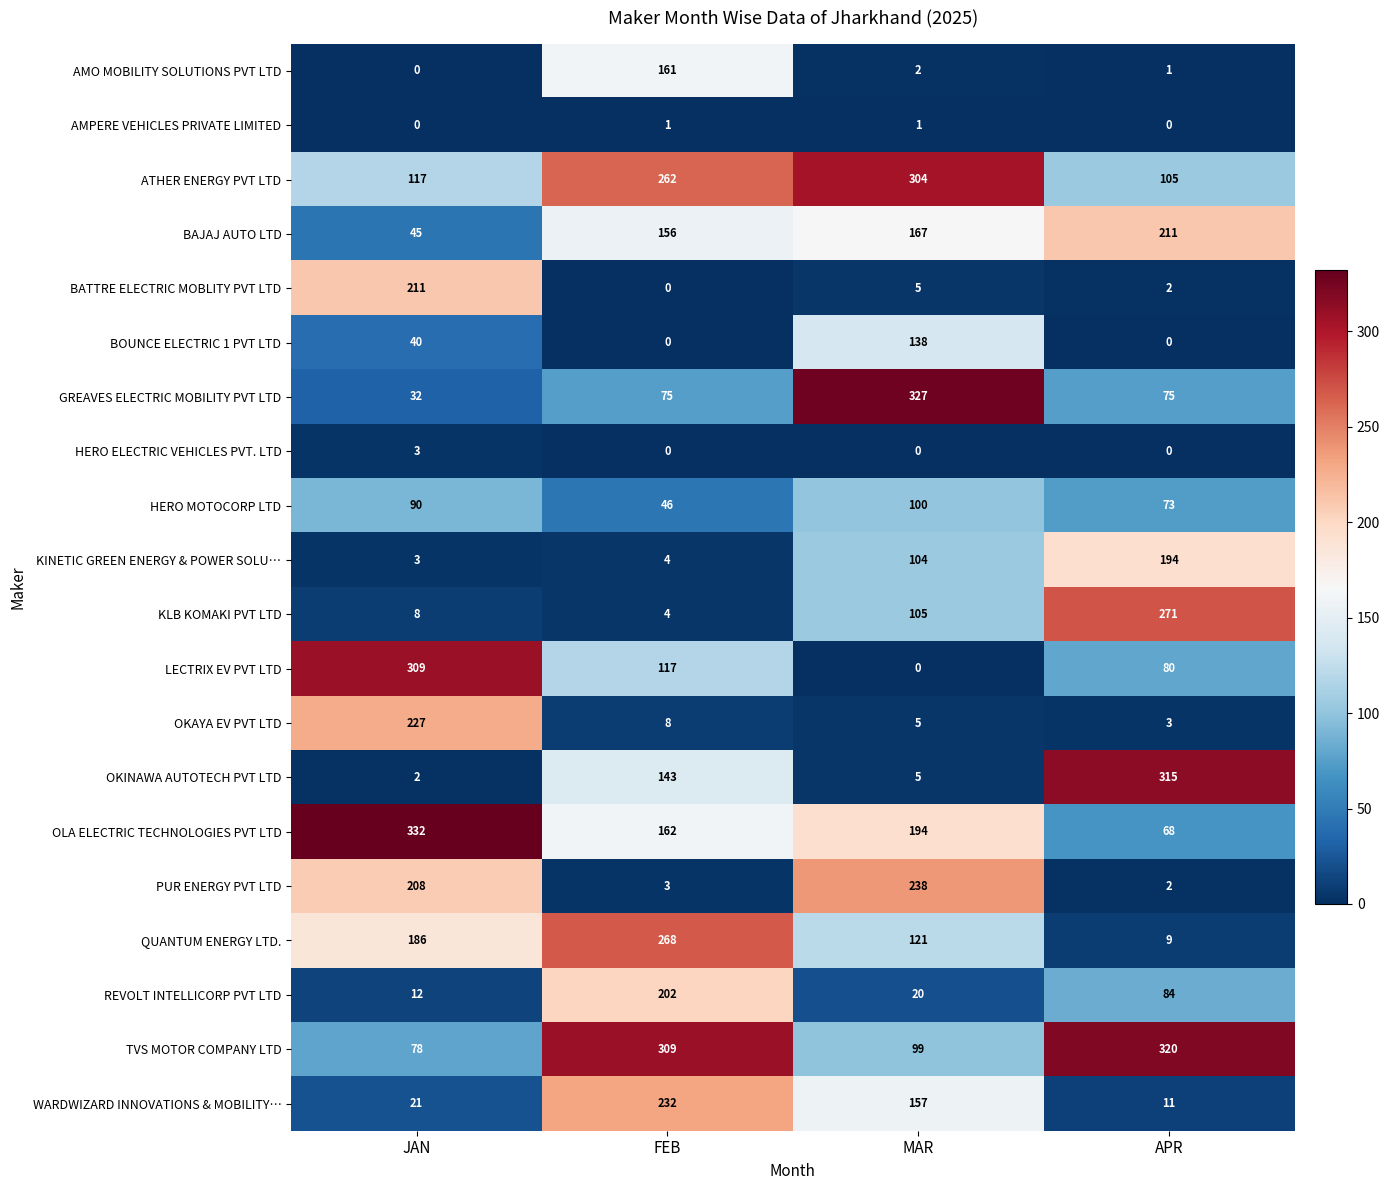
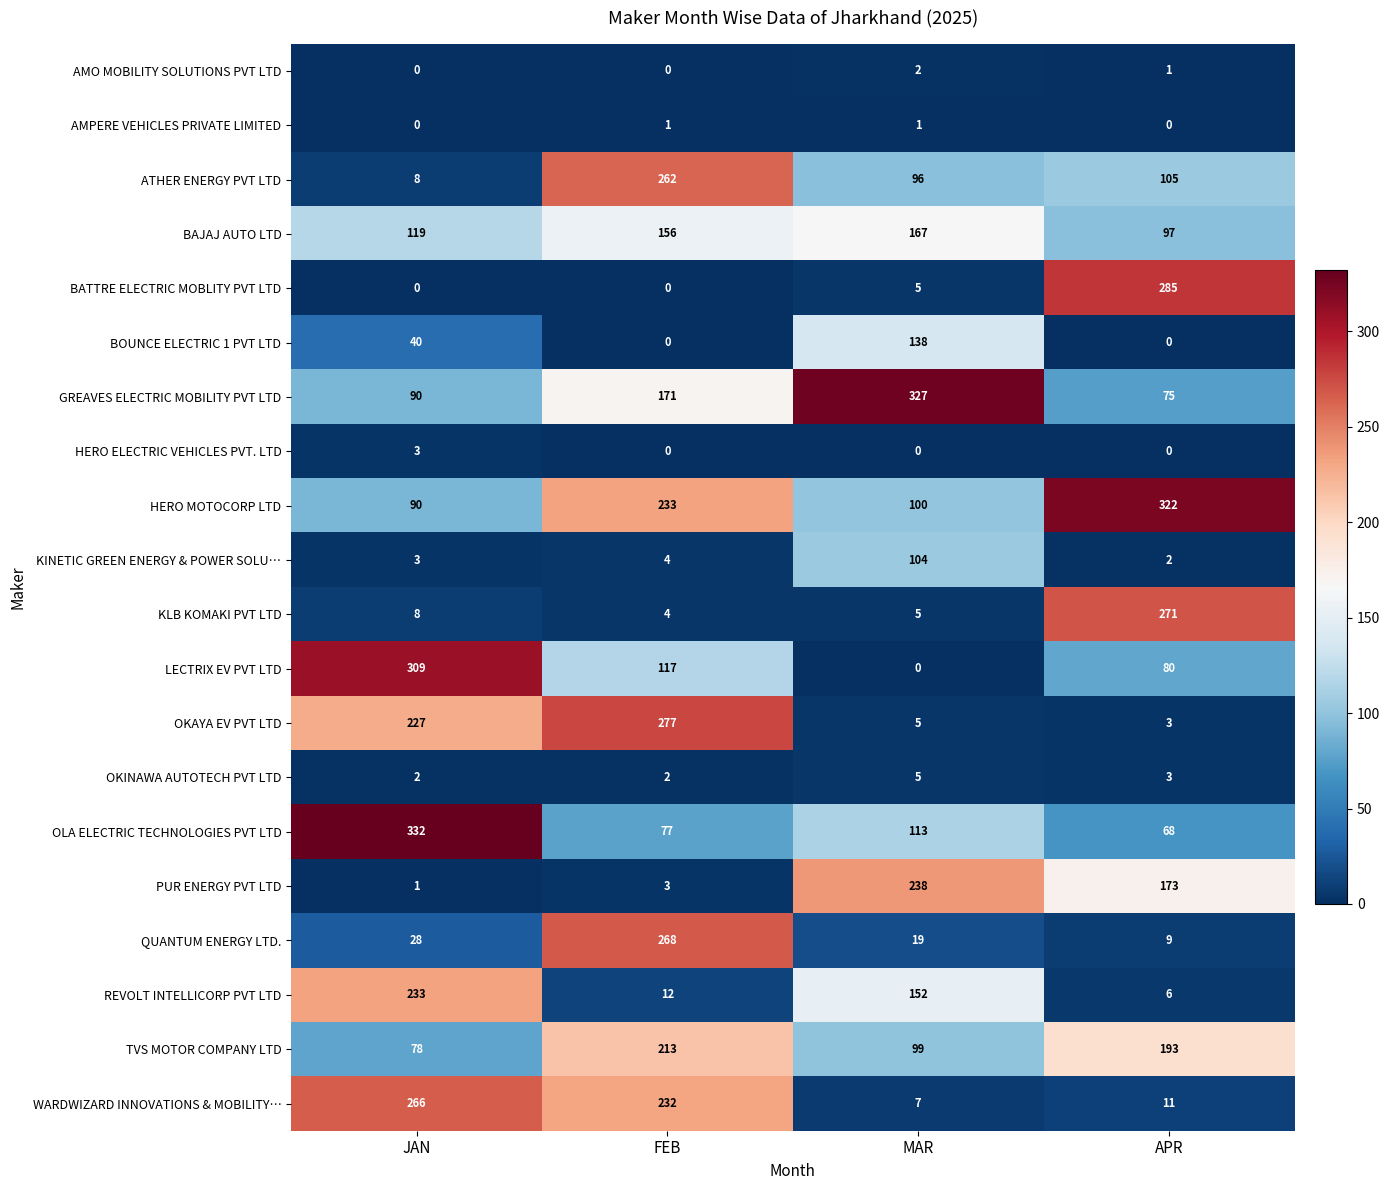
  {
    "AMO MOBILITY SOLUTIONS PVT LTD": {
      "JAN": 0,
-     "FEB": 161,
+     "FEB": 0,
      "MAR": 2,
      "APR": 1
    },
    "AMPERE VEHICLES PRIVATE LIMITED": {
      "JAN": 0,
      "FEB": 1,
      "MAR": 1,
      "APR": 0
    },
    "ATHER ENERGY PVT LTD": {
-     "JAN": 117,
+     "JAN": 8,
      "FEB": 262,
-     "MAR": 304,
+     "MAR": 96,
      "APR": 105
    },
    "BAJAJ AUTO LTD": {
-     "JAN": 45,
+     "JAN": 119,
      "FEB": 156,
      "MAR": 167,
-     "APR": 211
+     "APR": 97
    },
    "BATTRE ELECTRIC MOBLITY PVT LTD": {
-     "JAN": 211,
+     "JAN": 0,
      "FEB": 0,
      "MAR": 5,
-     "APR": 2
+     "APR": 285
    },
    "BOUNCE ELECTRIC 1 PVT LTD": {
      "JAN": 40,
      "FEB": 0,
      "MAR": 138,
      "APR": 0
    },
    "GREAVES ELECTRIC MOBILITY PVT LTD": {
-     "JAN": 32,
-     "FEB": 75,
+     "JAN": 90,
+     "FEB": 171,
      "MAR": 327,
      "APR": 75
    },
    "HERO ELECTRIC VEHICLES PVT. LTD": {
      "JAN": 3,
      "FEB": 0,
      "MAR": 0,
      "APR": 0
    },
    "HERO MOTOCORP LTD": {
      "JAN": 90,
-     "FEB": 46,
+     "FEB": 233,
      "MAR": 100,
-     "APR": 73
+     "APR": 322
    },
    "KINETIC GREEN ENERGY & POWER SOLU…": {
      "JAN": 3,
      "FEB": 4,
      "MAR": 104,
-     "APR": 194
+     "APR": 2
    },
    "KLB KOMAKI PVT LTD": {
      "JAN": 8,
      "FEB": 4,
-     "MAR": 105,
+     "MAR": 5,
      "APR": 271
    },
    "LECTRIX EV PVT LTD": {
      "JAN": 309,
      "FEB": 117,
      "MAR": 0,
      "APR": 80
    },
    "OKAYA EV PVT LTD": {
      "JAN": 227,
-     "FEB": 8,
+     "FEB": 277,
      "MAR": 5,
      "APR": 3
    },
    "OKINAWA AUTOTECH PVT LTD": {
      "JAN": 2,
-     "FEB": 143,
+     "FEB": 2,
      "MAR": 5,
-     "APR": 315
+     "APR": 3
    },
    "OLA ELECTRIC TECHNOLOGIES PVT LTD": {
      "JAN": 332,
-     "FEB": 162,
-     "MAR": 194,
+     "FEB": 77,
+     "MAR": 113,
      "APR": 68
    },
    "PUR ENERGY PVT LTD": {
-     "JAN": 208,
+     "JAN": 1,
      "FEB": 3,
      "MAR": 238,
-     "APR": 2
+     "APR": 173
    },
    "QUANTUM ENERGY LTD.": {
-     "JAN": 186,
+     "JAN": 28,
      "FEB": 268,
-     "MAR": 121,
+     "MAR": 19,
      "APR": 9
    },
    "REVOLT INTELLICORP PVT LTD": {
-     "JAN": 12,
-     "FEB": 202,
-     "MAR": 20,
-     "APR": 84
+     "JAN": 233,
+     "FEB": 12,
+     "MAR": 152,
+     "APR": 6
    },
    "TVS MOTOR COMPANY LTD": {
      "JAN": 78,
-     "FEB": 309,
+     "FEB": 213,
      "MAR": 99,
-     "APR": 320
+     "APR": 193
    },
    "WARDWIZARD INNOVATIONS & MOBILITY…": {
-     "JAN": 21,
+     "JAN": 266,
      "FEB": 232,
-     "MAR": 157,
+     "MAR": 7,
      "APR": 11
    }
  }
